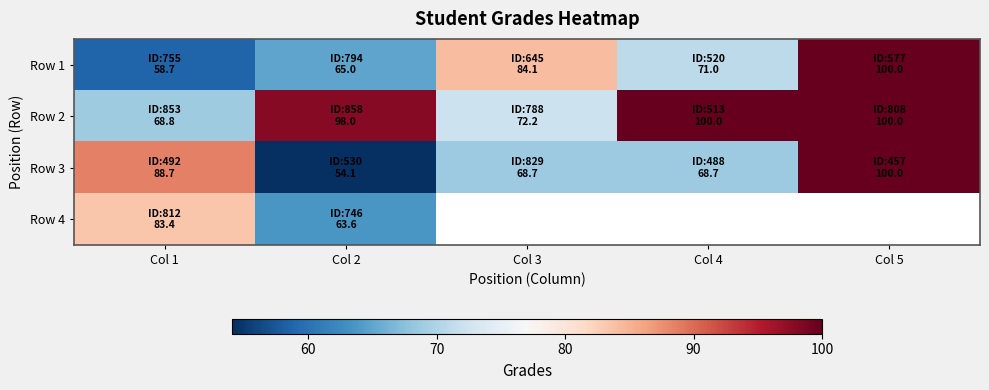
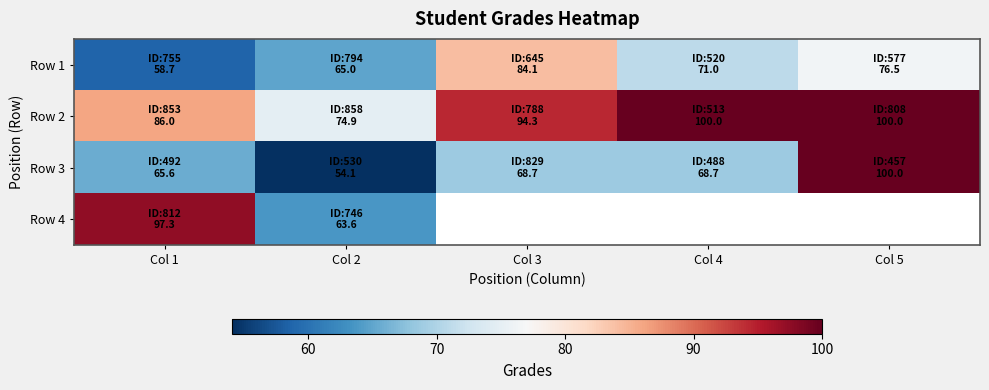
  {
    "Row 1": {
-     "Col 5": 100.0
+     "Col 5": 76.5
    },
    "Row 2": {
-     "Col 1": 68.8,
-     "Col 2": 98.0,
-     "Col 3": 72.2
+     "Col 1": 86.0,
+     "Col 2": 74.9,
+     "Col 3": 94.3
    },
    "Row 3": {
-     "Col 1": 88.7
+     "Col 1": 65.6
    },
    "Row 4": {
-     "Col 1": 83.4
+     "Col 1": 97.3
    }
  }
